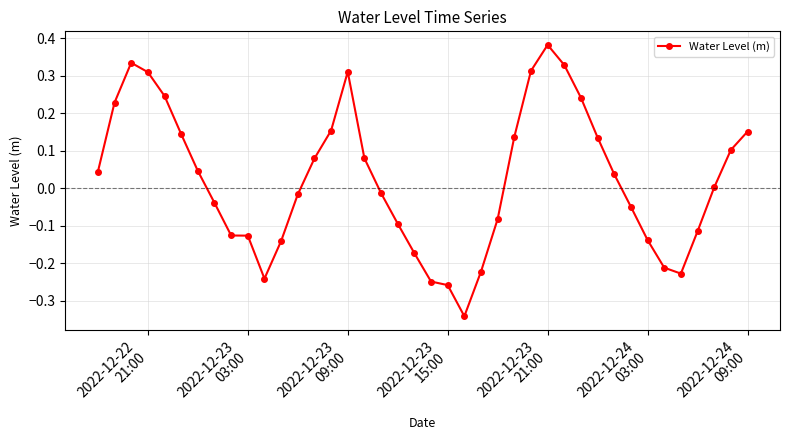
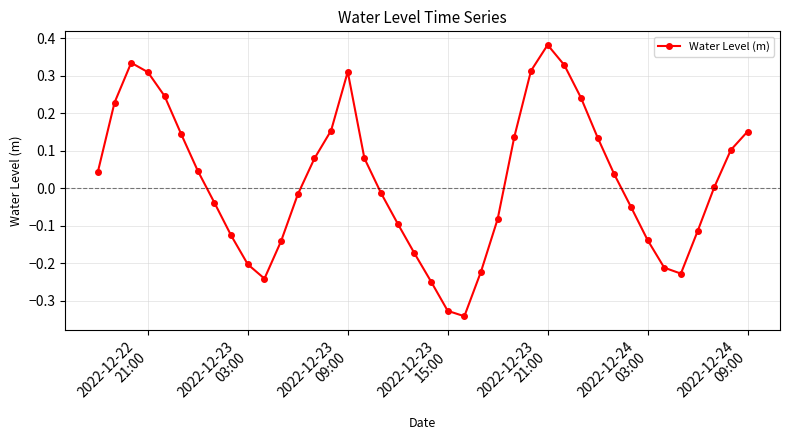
  {
    "2022-12-22 21:00": 0.31,
-   "2022-12-23 03:00": -0.13,
+   "2022-12-23 03:00": -0.20,
    "2022-12-23 09:00": 0.31,
-   "2022-12-23 15:00": -0.26,
+   "2022-12-23 15:00": -0.33,
    "2022-12-23 21:00": 0.38,
    "2022-12-24 03:00": -0.14,
    "2022-12-24 09:00": 0.15
  }
